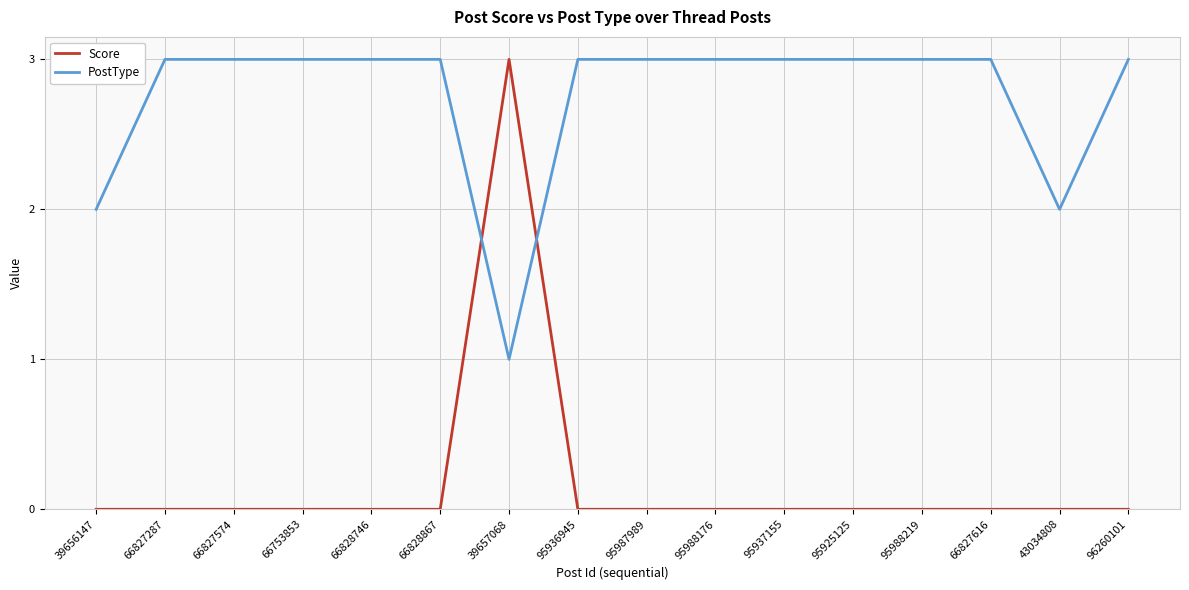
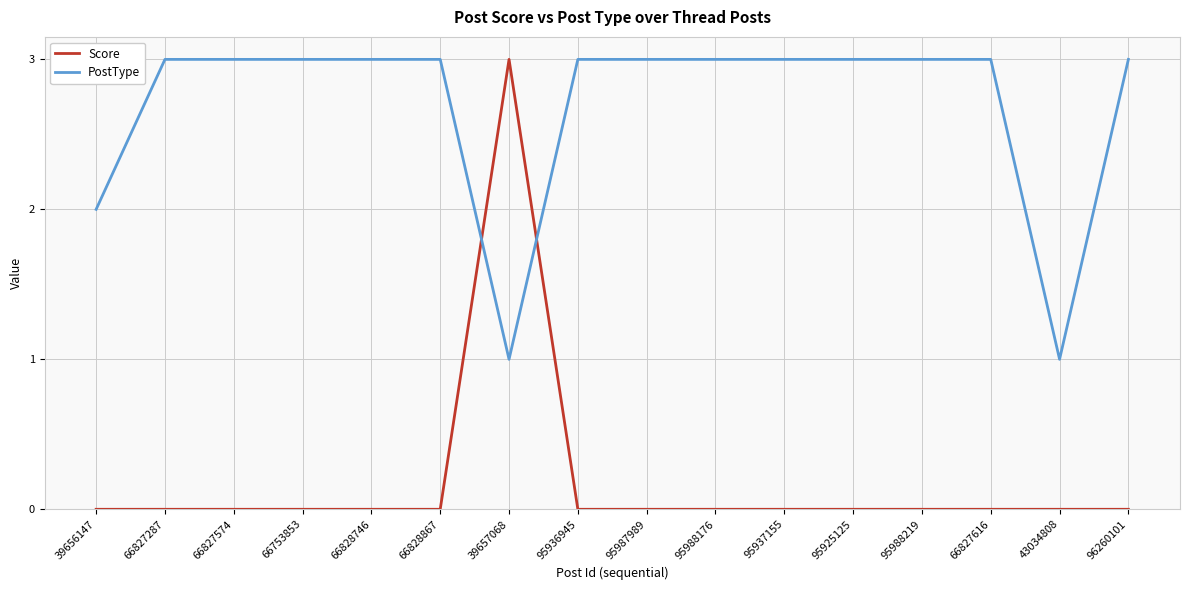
  {
    "Score": {
      "39656147": 0,
      "66827287": 0,
      "66827574": 0,
      "66753853": 0,
      "66828746": 0,
      "66828867": 0,
      "39657068": 3,
      "95936945": 0,
      "95987989": 0,
      "95988176": 0,
      "95937155": 0,
      "95925125": 0,
      "95988219": 0,
      "66827616": 0,
      "43034808": 0,
      "96260101": 0
    },
    "PostType": {
      "39656147": 2,
      "66827287": 3,
      "66827574": 3,
      "66753853": 3,
      "66828746": 3,
      "66828867": 3,
      "39657068": 1,
      "95936945": 3,
      "95987989": 3,
      "95988176": 3,
      "95937155": 3,
      "95925125": 3,
      "95988219": 3,
      "66827616": 3,
-     "43034808": 2,
+     "43034808": 1,
      "96260101": 3
    }
  }
